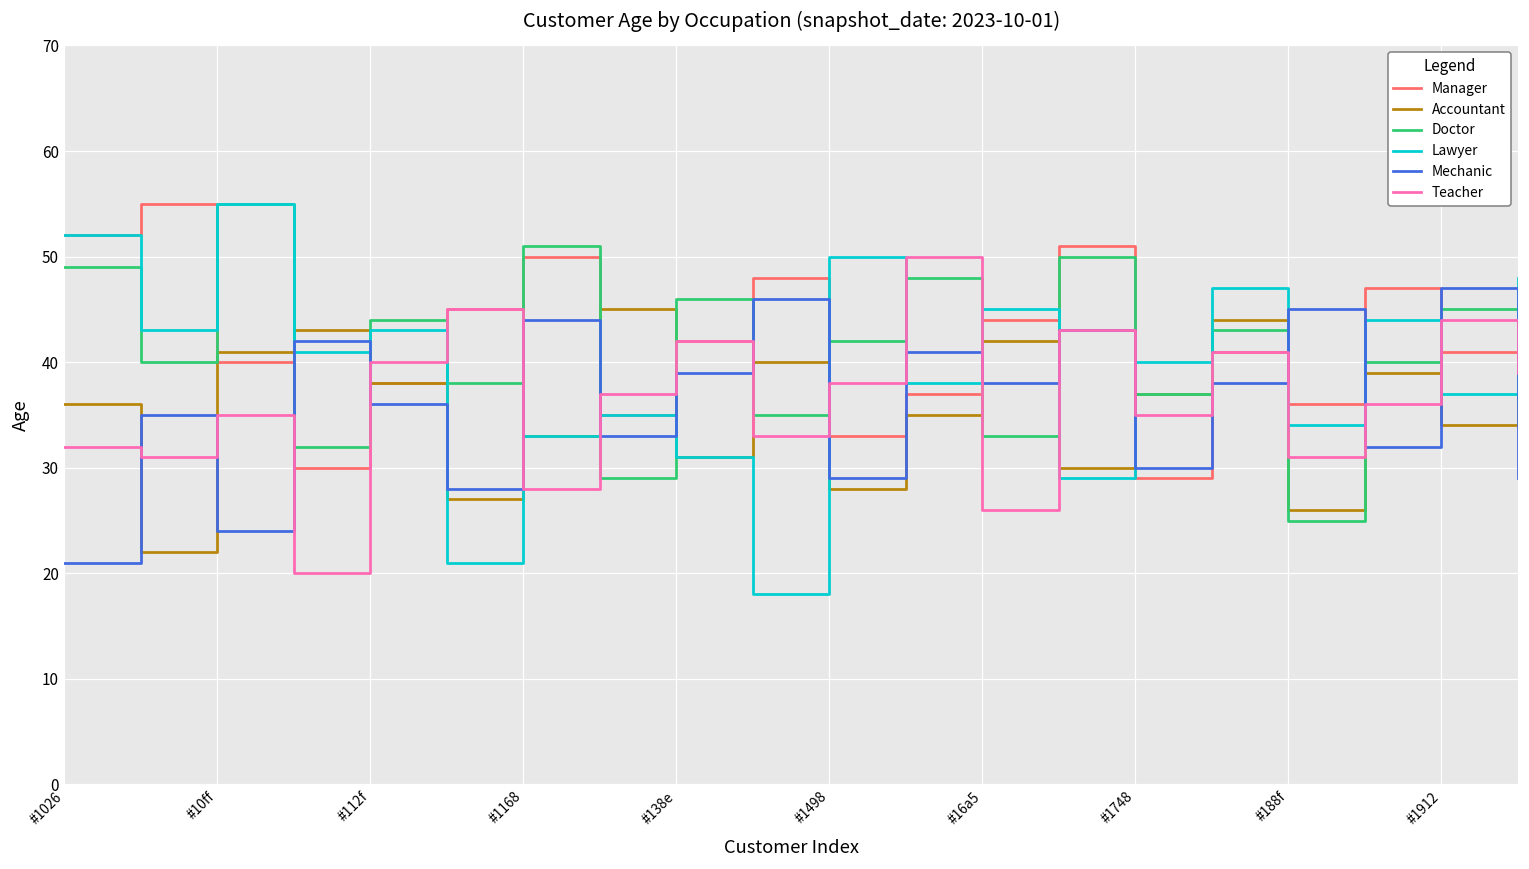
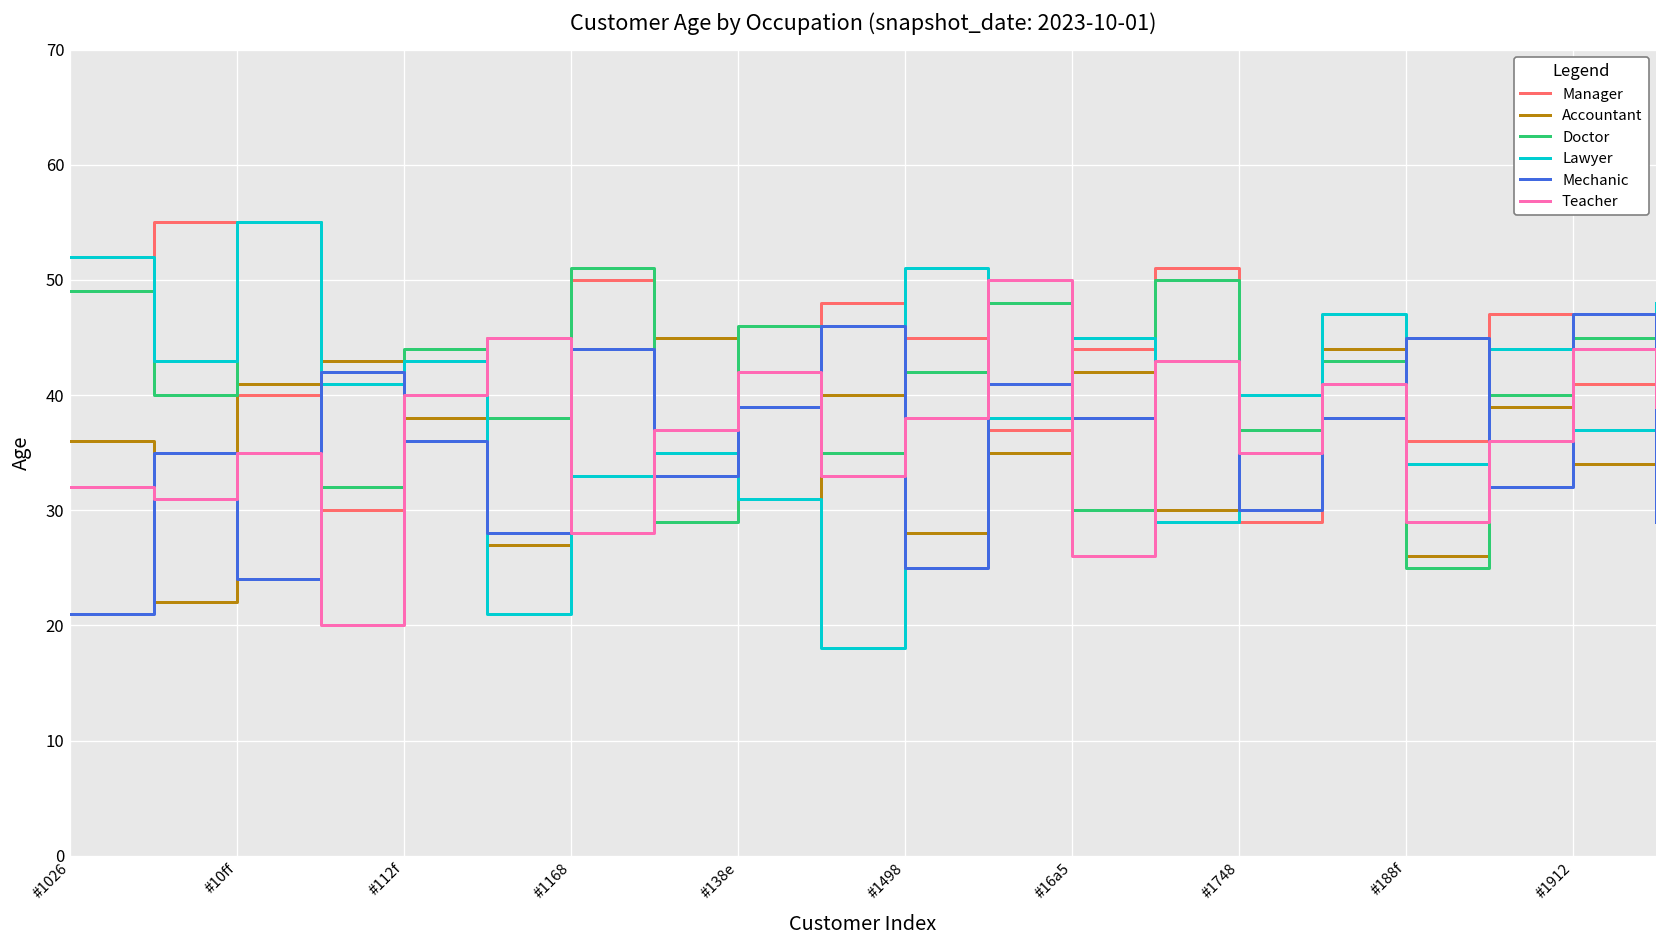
  {
    "Manager": {
      "#10ff": 40,
      "#1168": 50,
-     "#1498": 33,
+     "#1498": 45,
      "#16a5": 44,
      "#1748": 29,
      "#188f": 36,
      "#1912": 41
    },
    "Accountant": {
      "#1026": 36,
      "#10ff": 41,
      "#1498": 28,
      "#16a5": 42,
      "#188f": 26,
      "#1912": 34
    },
    "Doctor": {
      "#1026": 49,
      "#112f": 44,
      "#1168": 51,
      "#138e": 46,
      "#1498": 42,
-     "#16a5": 33,
+     "#16a5": 30,
      "#188f": 25,
      "#1912": 45
    },
    "Lawyer": {
      "#112f": 43,
-     "#1498": 50,
+     "#1498": 51,
      "#16a5": 45,
      "#1748": 40,
      "#188f": 34,
      "#1912": 37
    },
    "Mechanic": {
      "#1026": 21,
      "#10ff": 24,
      "#112f": 36,
      "#1168": 44,
      "#138e": 39,
-     "#1498": 29,
+     "#1498": 25,
      "#16a5": 38,
      "#1748": 30,
      "#188f": 45,
      "#1912": 47
    },
    "Teacher": {
      "#1026": 32,
      "#10ff": 35,
      "#112f": 40,
      "#1168": 28,
      "#1498": 38,
      "#16a5": 26,
      "#1748": 35,
-     "#188f": 31,
+     "#188f": 29,
      "#1912": 44
    }
  }
